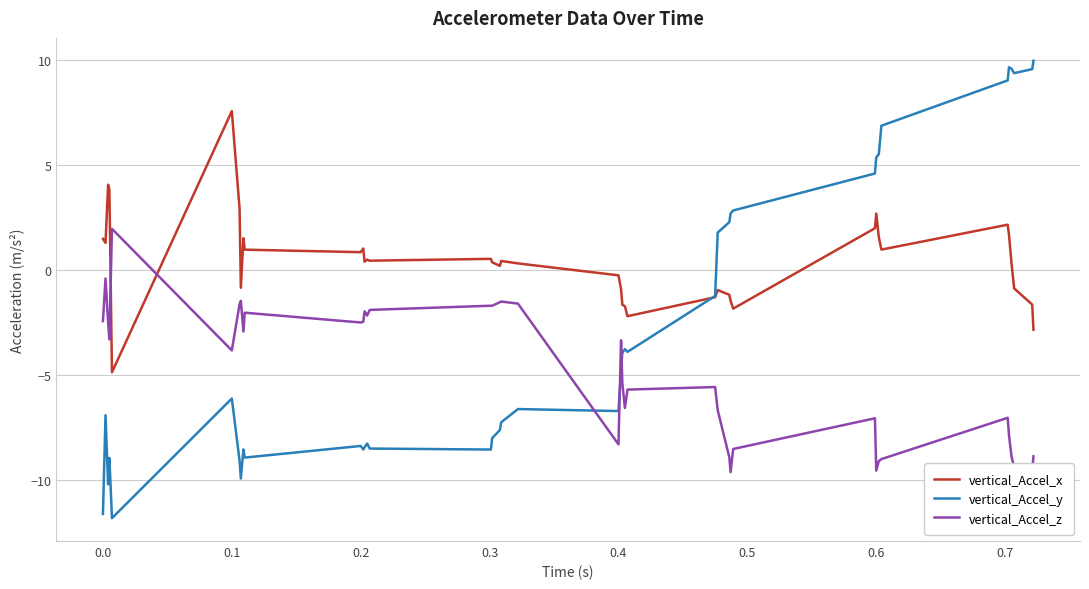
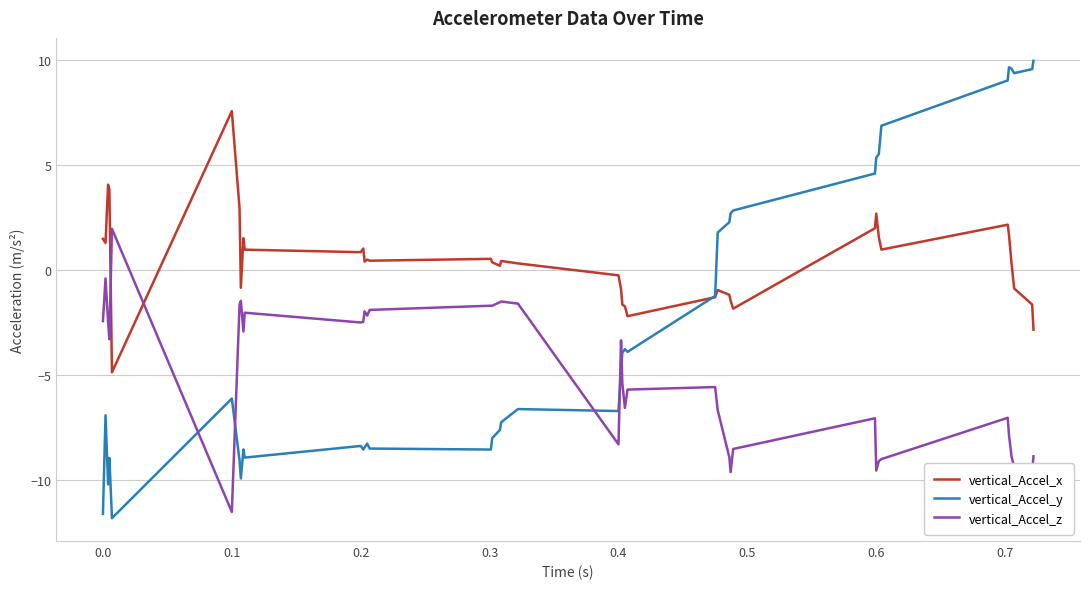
  {
    "vertical_Accel_x": {
      "0.0": 1.5,
      "0.1": 7.6,
      "0.2": 0.9,
      "0.4": -0.3,
      "0.6": 2.7
    },
    "vertical_Accel_y": {
      "0.0": -11.6,
      "0.1": -6.1,
      "0.2": -8.4,
      "0.4": -6.7,
      "0.6": 5.4
    },
    "vertical_Accel_z": {
      "0.0": -2.4,
-     "0.1": -3.8,
+     "0.1": -11.5,
      "0.2": -2.5,
      "0.4": -8.3,
      "0.6": -9.6
    }
  }
